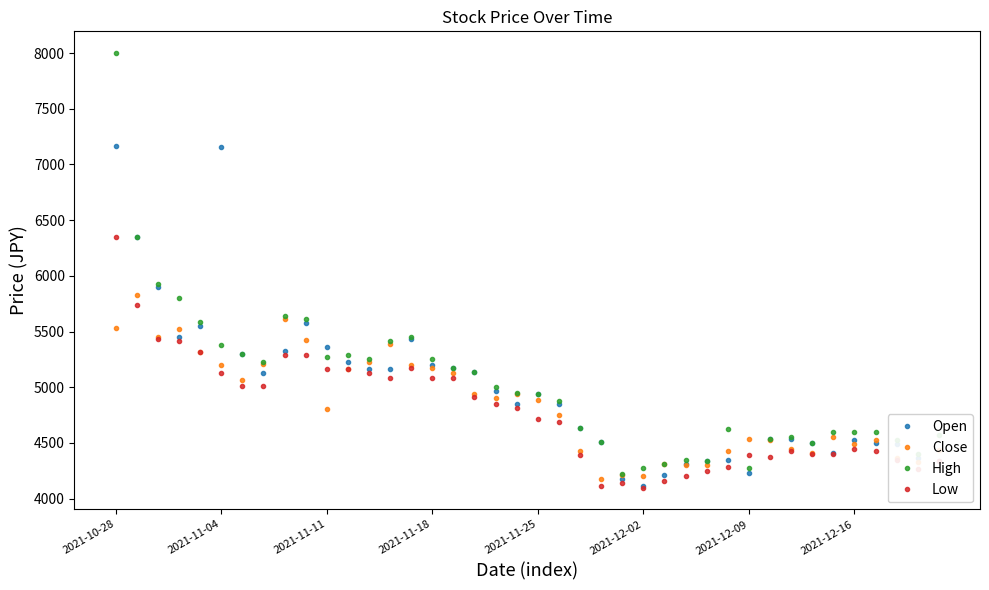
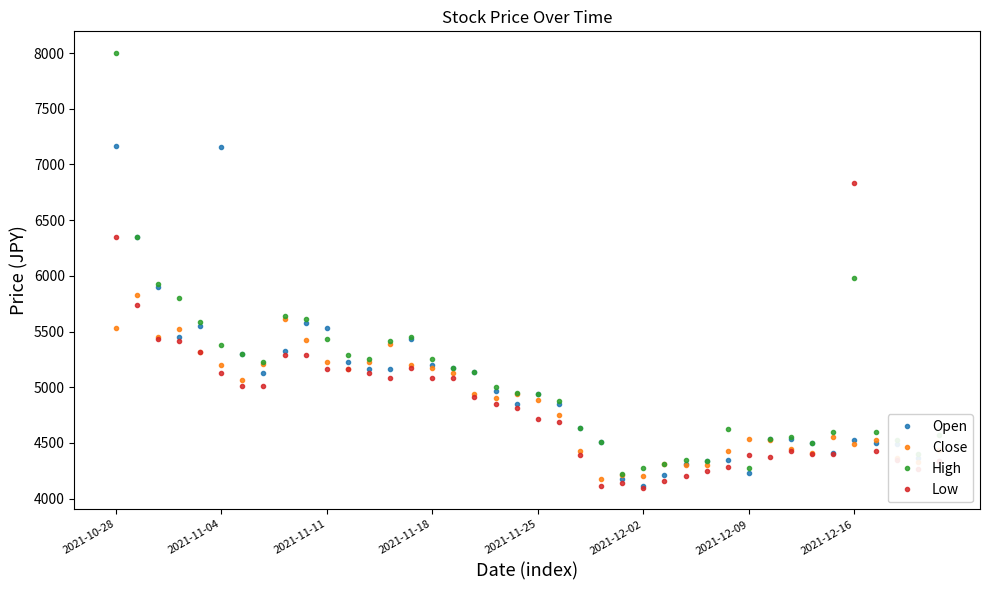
  {
    "Open": {
      "2021-10-28": 7160,
      "2021-11-04": 7150,
-     "2021-11-11": 5360,
+     "2021-11-11": 5530,
      "2021-11-18": 5200,
      "2021-12-09": 4230,
      "2021-12-16": 4530
    },
    "Close": {
      "2021-10-28": 5530,
      "2021-11-04": 5200,
-     "2021-11-11": 4810,
+     "2021-11-11": 5230,
      "2021-11-18": 5180,
      "2021-11-25": 4890,
      "2021-12-02": 4200,
      "2021-12-09": 4540,
      "2021-12-16": 4490
    },
    "High": {
      "2021-10-28": 8000,
      "2021-11-04": 5380,
-     "2021-11-11": 5270,
+     "2021-11-11": 5440,
      "2021-11-18": 5250,
      "2021-12-02": 4280,
      "2021-12-09": 4280,
-     "2021-12-16": 4600
+     "2021-12-16": 5980
    },
    "Low": {
      "2021-10-28": 6350,
      "2021-11-04": 5130,
      "2021-11-11": 5160,
      "2021-11-18": 5090,
      "2021-11-25": 4720,
      "2021-12-09": 4390,
-     "2021-12-16": 4450
+     "2021-12-16": 6830
    }
  }
